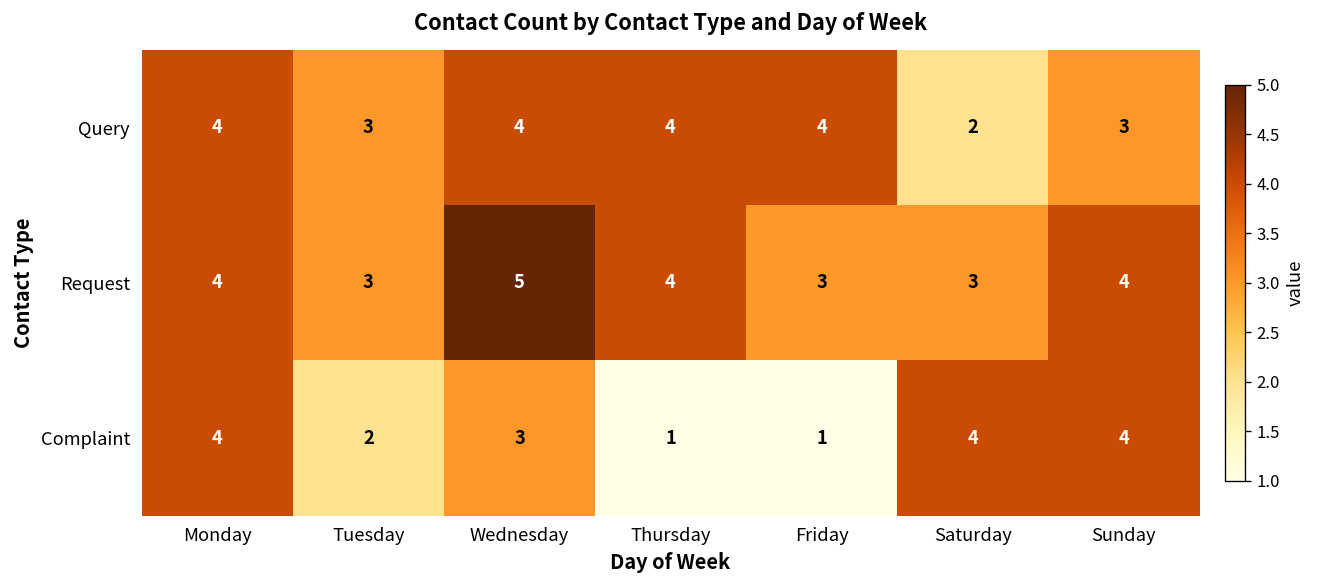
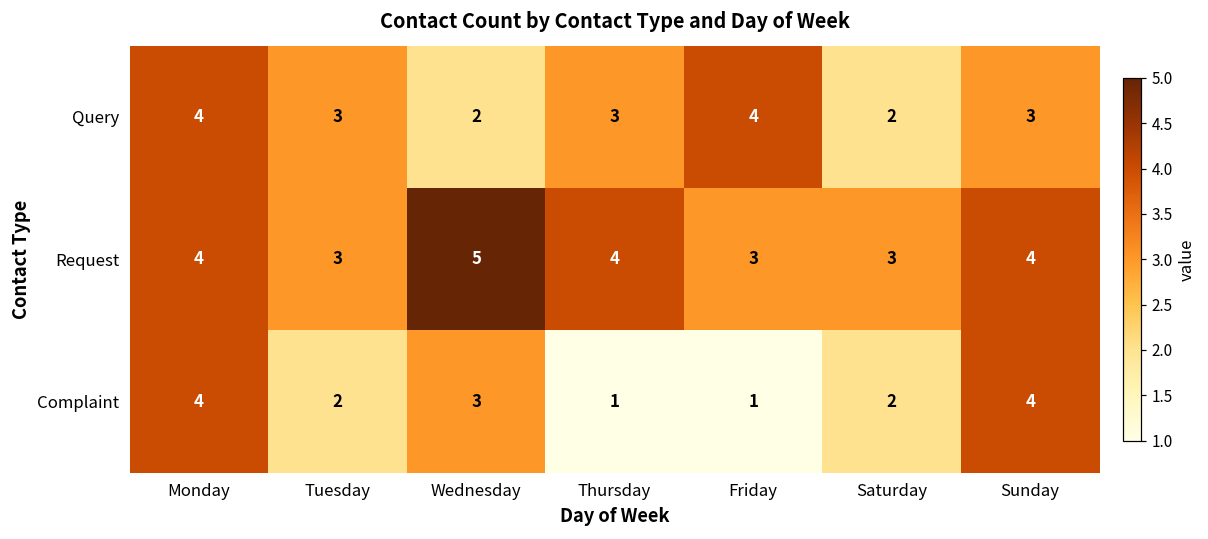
  {
    "Query": {
      "Monday": 4,
      "Tuesday": 3,
-     "Wednesday": 4,
-     "Thursday": 4,
+     "Wednesday": 2,
+     "Thursday": 3,
      "Friday": 4,
      "Saturday": 2,
      "Sunday": 3
    },
    "Request": {
      "Monday": 4,
      "Tuesday": 3,
      "Wednesday": 5,
      "Thursday": 4,
      "Friday": 3,
      "Saturday": 3,
      "Sunday": 4
    },
    "Complaint": {
      "Monday": 4,
      "Tuesday": 2,
      "Wednesday": 3,
      "Thursday": 1,
      "Friday": 1,
-     "Saturday": 4,
+     "Saturday": 2,
      "Sunday": 4
    }
  }
